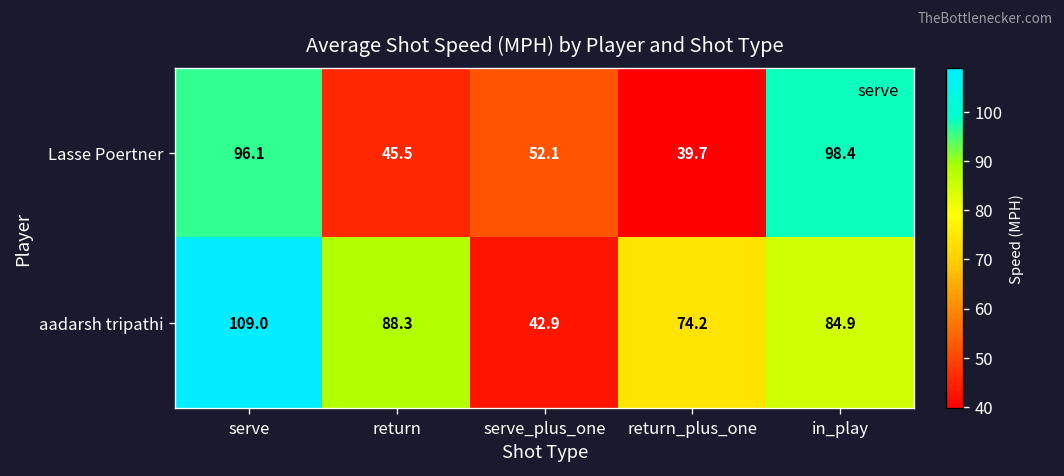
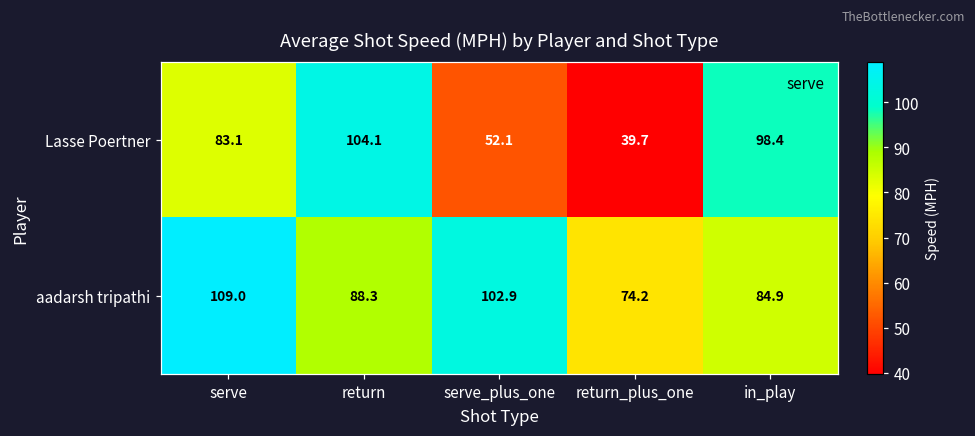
  {
    "Lasse Poertner": {
-     "serve": 96.1,
-     "return": 45.5,
+     "serve": 83.1,
+     "return": 104.1,
      "serve_plus_one": 52.1,
      "return_plus_one": 39.7,
      "in_play": 98.4
    },
    "aadarsh tripathi": {
      "serve": 109.0,
      "return": 88.3,
-     "serve_plus_one": 42.9,
+     "serve_plus_one": 102.9,
      "return_plus_one": 74.2,
      "in_play": 84.9
    }
  }
